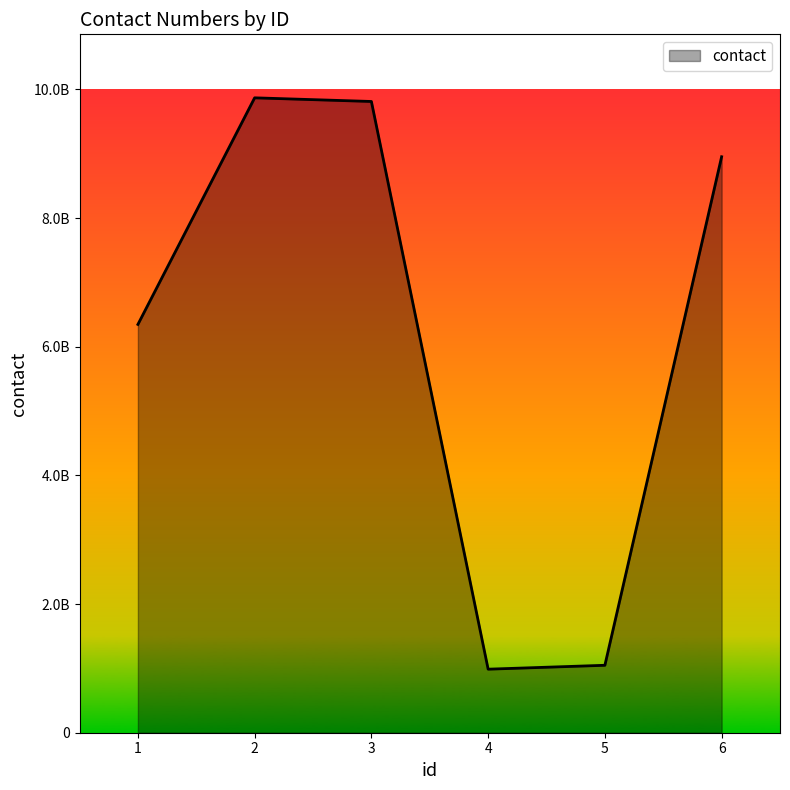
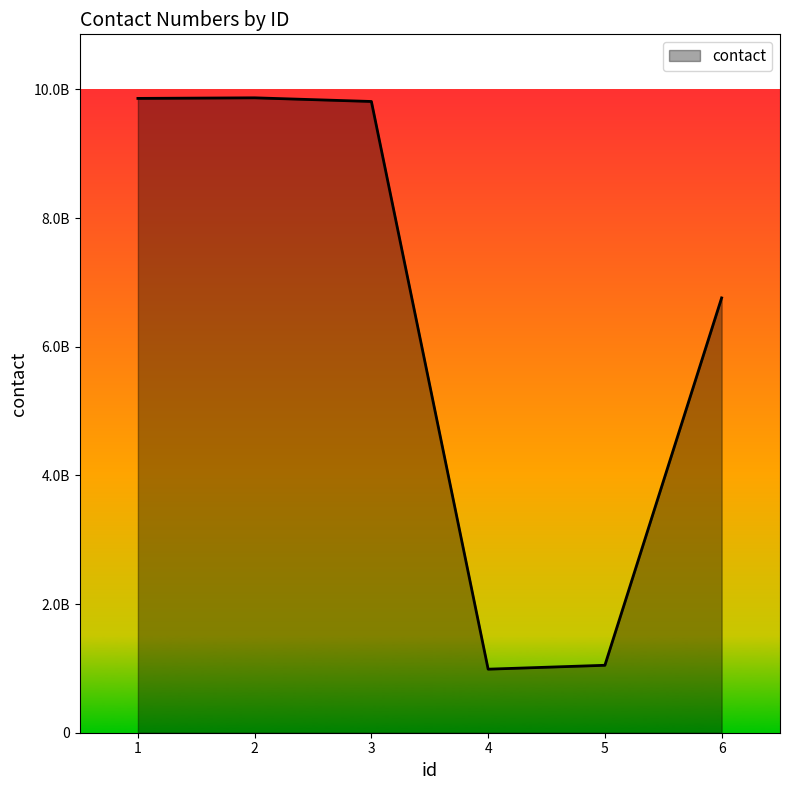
  {
-   "1": 6300000000,
+   "1": 9900000000,
    "2": 9900000000,
    "3": 9800000000,
    "4": 1000000000,
    "5": 1000000000,
-   "6": 9000000000
+   "6": 6800000000
  }
